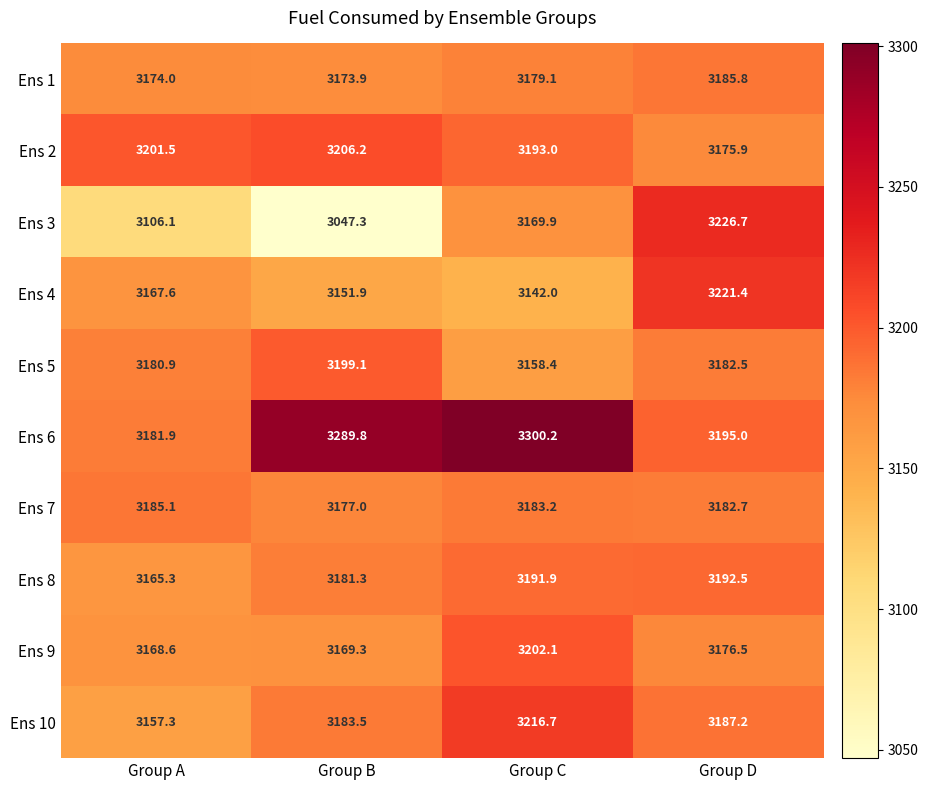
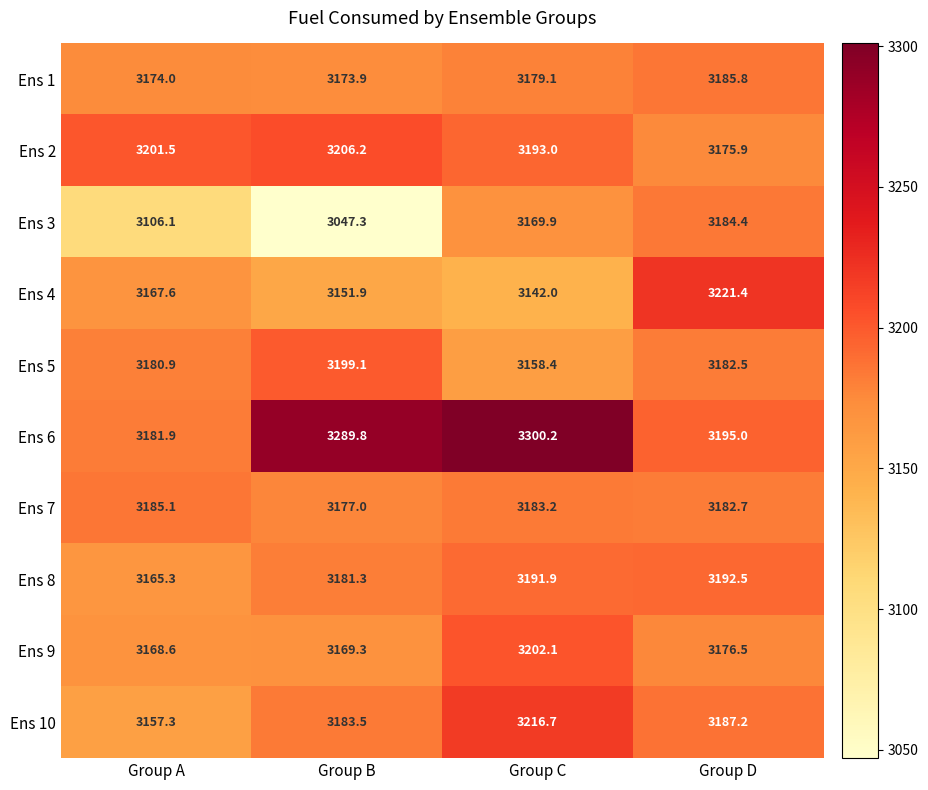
  {
    "Ens 1": {
      "Group A": 3174.0,
      "Group B": 3173.9,
      "Group C": 3179.1,
      "Group D": 3185.8
    },
    "Ens 2": {
      "Group A": 3201.5,
      "Group B": 3206.2,
      "Group C": 3193.0,
      "Group D": 3175.9
    },
    "Ens 3": {
      "Group A": 3106.1,
      "Group B": 3047.3,
      "Group C": 3169.9,
-     "Group D": 3226.7
+     "Group D": 3184.4
    },
    "Ens 4": {
      "Group A": 3167.6,
      "Group B": 3151.9,
      "Group C": 3142.0,
      "Group D": 3221.4
    },
    "Ens 5": {
      "Group A": 3180.9,
      "Group B": 3199.1,
      "Group C": 3158.4,
      "Group D": 3182.5
    },
    "Ens 6": {
      "Group A": 3181.9,
      "Group B": 3289.8,
      "Group C": 3300.2,
      "Group D": 3195.0
    },
    "Ens 7": {
      "Group A": 3185.1,
      "Group B": 3177.0,
      "Group C": 3183.2,
      "Group D": 3182.7
    },
    "Ens 8": {
      "Group A": 3165.3,
      "Group B": 3181.3,
      "Group C": 3191.9,
      "Group D": 3192.5
    },
    "Ens 9": {
      "Group A": 3168.6,
      "Group B": 3169.3,
      "Group C": 3202.1,
      "Group D": 3176.5
    },
    "Ens 10": {
      "Group A": 3157.3,
      "Group B": 3183.5,
      "Group C": 3216.7,
      "Group D": 3187.2
    }
  }
